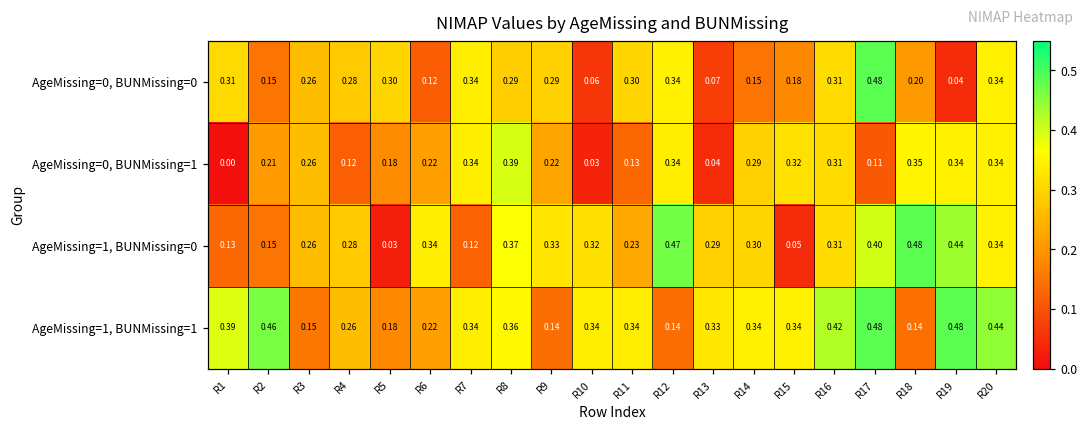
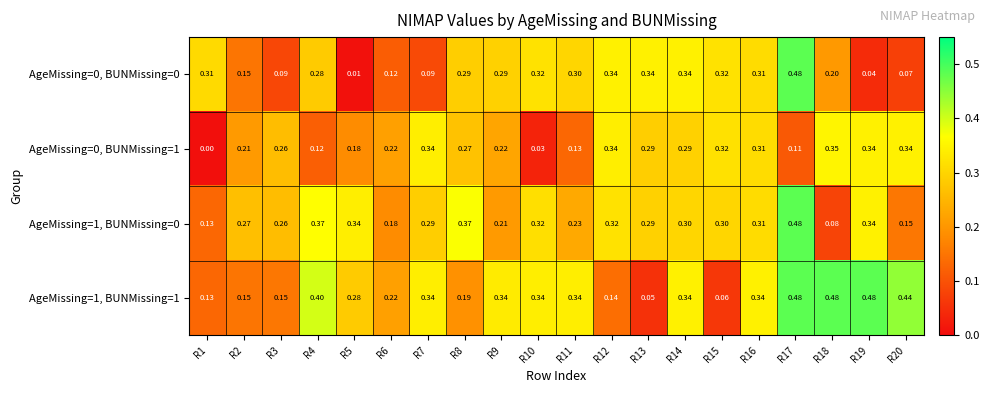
  {
    "AgeMissing=0, BUNMissing=0": {
      "R1": 0.31,
      "R2": 0.15,
-     "R3": 0.26,
+     "R3": 0.09,
      "R4": 0.28,
-     "R5": 0.30,
+     "R5": 0.01,
      "R6": 0.12,
-     "R7": 0.34,
+     "R7": 0.09,
      "R8": 0.29,
      "R9": 0.29,
-     "R10": 0.06,
+     "R10": 0.32,
      "R11": 0.30,
      "R12": 0.34,
-     "R13": 0.07,
-     "R14": 0.15,
-     "R15": 0.18,
+     "R13": 0.34,
+     "R14": 0.34,
+     "R15": 0.32,
      "R16": 0.31,
      "R17": 0.48,
      "R18": 0.20,
      "R19": 0.04,
-     "R20": 0.34
+     "R20": 0.07
    },
    "AgeMissing=0, BUNMissing=1": {
      "R1": 0.00,
      "R2": 0.21,
      "R3": 0.26,
      "R4": 0.12,
      "R5": 0.18,
      "R6": 0.22,
      "R7": 0.34,
-     "R8": 0.39,
+     "R8": 0.27,
      "R9": 0.22,
      "R10": 0.03,
      "R11": 0.13,
      "R12": 0.34,
-     "R13": 0.04,
+     "R13": 0.29,
      "R14": 0.29,
      "R15": 0.32,
      "R16": 0.31,
      "R17": 0.11,
      "R18": 0.35,
      "R19": 0.34,
      "R20": 0.34
    },
    "AgeMissing=1, BUNMissing=0": {
      "R1": 0.13,
-     "R2": 0.15,
+     "R2": 0.27,
      "R3": 0.26,
-     "R4": 0.28,
-     "R5": 0.03,
-     "R6": 0.34,
-     "R7": 0.12,
+     "R4": 0.37,
+     "R5": 0.34,
+     "R6": 0.18,
+     "R7": 0.29,
      "R8": 0.37,
-     "R9": 0.33,
+     "R9": 0.21,
      "R10": 0.32,
      "R11": 0.23,
-     "R12": 0.47,
+     "R12": 0.32,
      "R13": 0.29,
      "R14": 0.30,
-     "R15": 0.05,
+     "R15": 0.30,
      "R16": 0.31,
-     "R17": 0.40,
-     "R18": 0.48,
-     "R19": 0.44,
-     "R20": 0.34
+     "R17": 0.48,
+     "R18": 0.08,
+     "R19": 0.34,
+     "R20": 0.15
    },
    "AgeMissing=1, BUNMissing=1": {
-     "R1": 0.39,
-     "R2": 0.46,
+     "R1": 0.13,
+     "R2": 0.15,
      "R3": 0.15,
-     "R4": 0.26,
-     "R5": 0.18,
+     "R4": 0.40,
+     "R5": 0.28,
      "R6": 0.22,
      "R7": 0.34,
-     "R8": 0.36,
-     "R9": 0.14,
+     "R8": 0.19,
+     "R9": 0.34,
      "R10": 0.34,
      "R11": 0.34,
      "R12": 0.14,
-     "R13": 0.33,
+     "R13": 0.05,
      "R14": 0.34,
-     "R15": 0.34,
-     "R16": 0.42,
+     "R15": 0.06,
+     "R16": 0.34,
      "R17": 0.48,
-     "R18": 0.14,
+     "R18": 0.48,
      "R19": 0.48,
      "R20": 0.44
    }
  }
